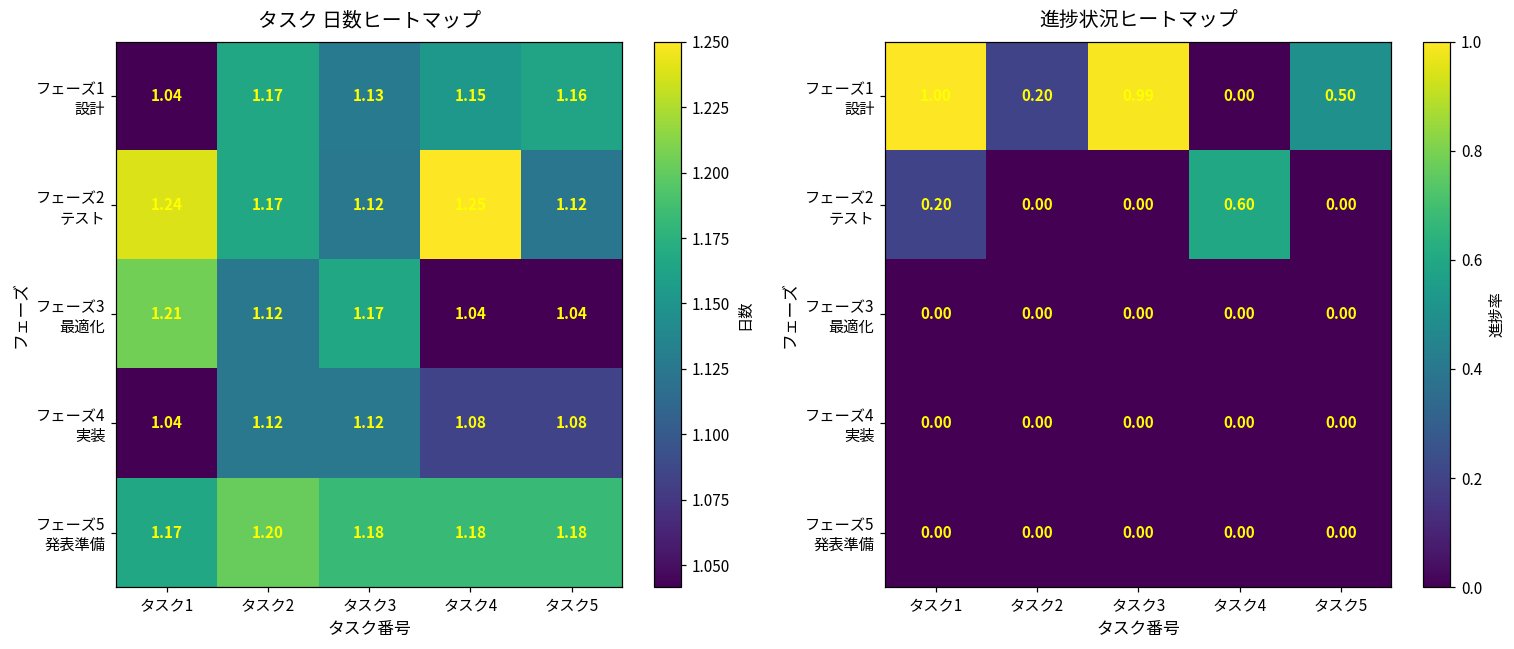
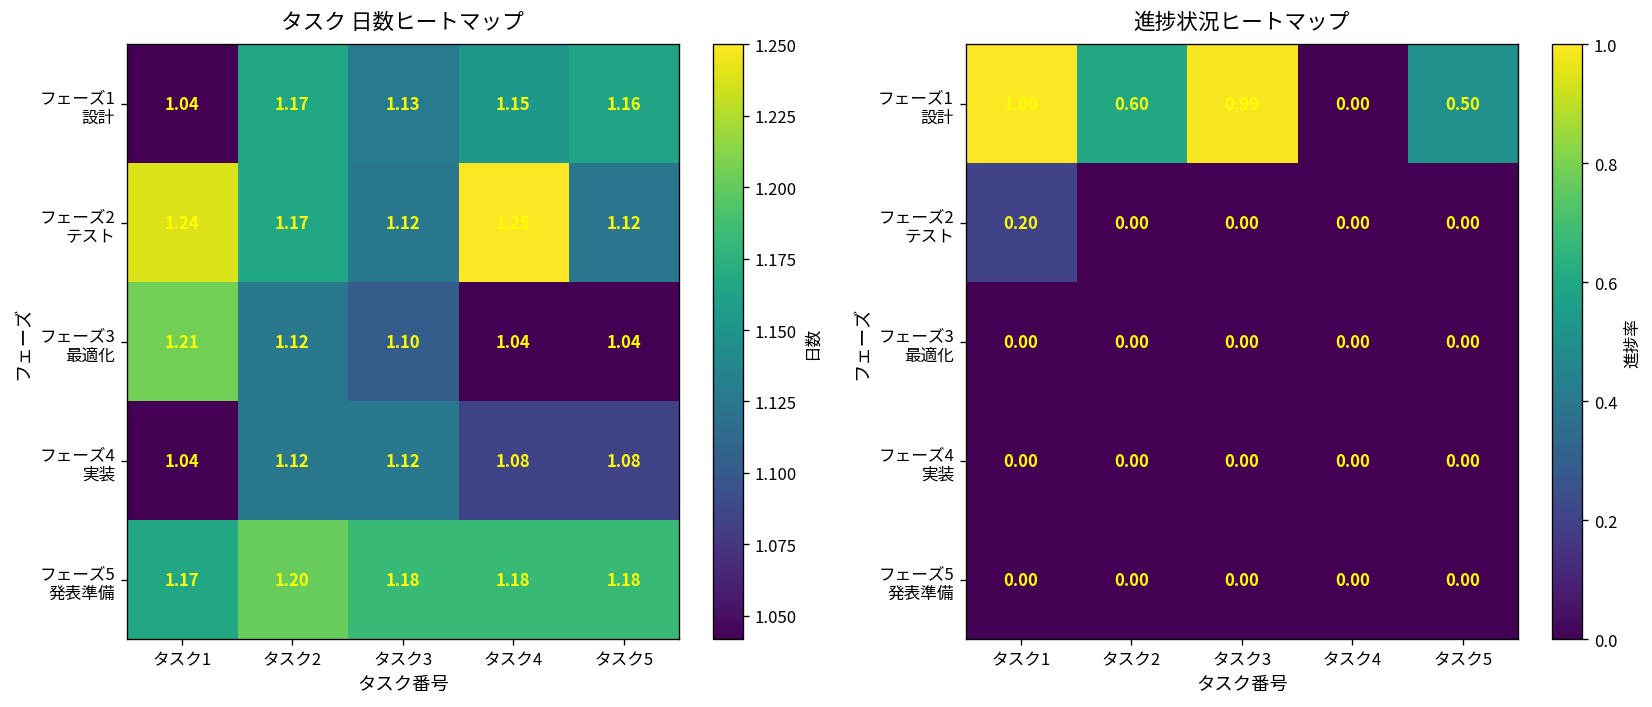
  {
    "タスク 日数ヒートマップ": {
      "フェーズ1 設計": {
        "タスク1": 1.04,
        "タスク2": 1.17,
        "タスク3": 1.13,
        "タスク4": 1.15,
        "タスク5": 1.16
      },
      "フェーズ2 テスト": {
        "タスク2": 1.17,
        "タスク3": 1.12,
        "タスク5": 1.12
      },
      "フェーズ3 最適化": {
        "タスク1": 1.21,
        "タスク2": 1.12,
-       "タスク3": 1.17,
+       "タスク3": 1.10,
        "タスク4": 1.04,
        "タスク5": 1.04
      },
      "フェーズ4 実装": {
        "タスク1": 1.04,
        "タスク2": 1.12,
        "タスク3": 1.12,
        "タスク4": 1.08,
        "タスク5": 1.08
      },
      "フェーズ5 発表準備": {
        "タスク1": 1.17,
        "タスク2": 1.20,
        "タスク3": 1.18,
        "タスク4": 1.18,
        "タスク5": 1.18
      }
    },
    "進捗状況ヒートマップ": {
      "フェーズ1 設計": {
-       "タスク2": 0.20,
+       "タスク2": 0.60,
        "タスク4": 0.00,
        "タスク5": 0.50
      },
      "フェーズ2 テスト": {
        "タスク1": 0.20,
        "タスク2": 0.00,
        "タスク3": 0.00,
-       "タスク4": 0.60,
+       "タスク4": 0.00,
        "タスク5": 0.00
      },
      "フェーズ3 最適化": {
        "タスク1": 0.00,
        "タスク2": 0.00,
        "タスク3": 0.00,
        "タスク4": 0.00,
        "タスク5": 0.00
      },
      "フェーズ4 実装": {
        "タスク1": 0.00,
        "タスク2": 0.00,
        "タスク3": 0.00,
        "タスク4": 0.00,
        "タスク5": 0.00
      },
      "フェーズ5 発表準備": {
        "タスク1": 0.00,
        "タスク2": 0.00,
        "タスク3": 0.00,
        "タスク4": 0.00,
        "タスク5": 0.00
      }
    }
  }
